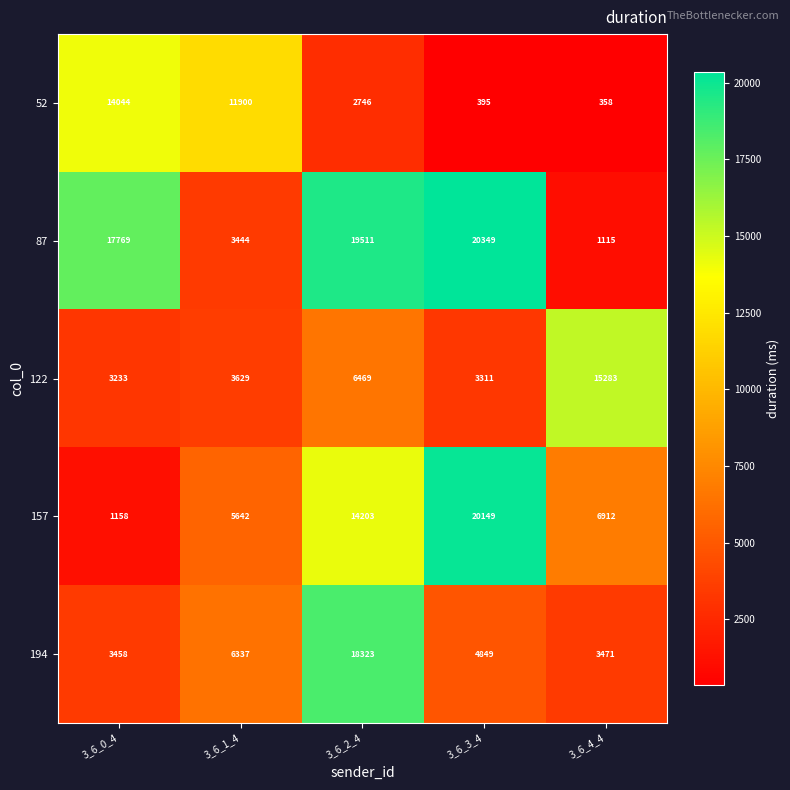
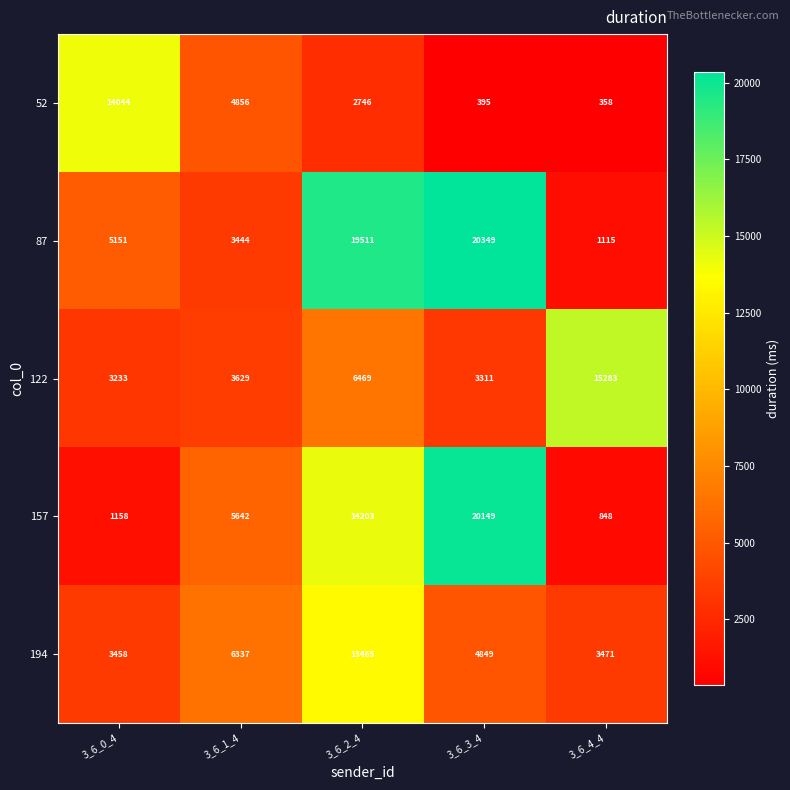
  {
    "52": {
      "3_6_0_4": 14044,
-     "3_6_1_4": 11900,
+     "3_6_1_4": 4856,
      "3_6_2_4": 2746,
      "3_6_3_4": 395,
      "3_6_4_4": 358
    },
    "87": {
-     "3_6_0_4": 17769,
+     "3_6_0_4": 5151,
      "3_6_1_4": 3444,
      "3_6_2_4": 19511,
      "3_6_3_4": 20349,
      "3_6_4_4": 1115
    },
    "122": {
      "3_6_0_4": 3233,
      "3_6_1_4": 3629,
      "3_6_2_4": 6469,
      "3_6_3_4": 3311,
      "3_6_4_4": 15283
    },
    "157": {
      "3_6_0_4": 1158,
      "3_6_1_4": 5642,
      "3_6_2_4": 14203,
      "3_6_3_4": 20149,
-     "3_6_4_4": 6912
+     "3_6_4_4": 848
    },
    "194": {
      "3_6_0_4": 3458,
      "3_6_1_4": 6337,
-     "3_6_2_4": 18323,
+     "3_6_2_4": 13465,
      "3_6_3_4": 4849,
      "3_6_4_4": 3471
    }
  }
